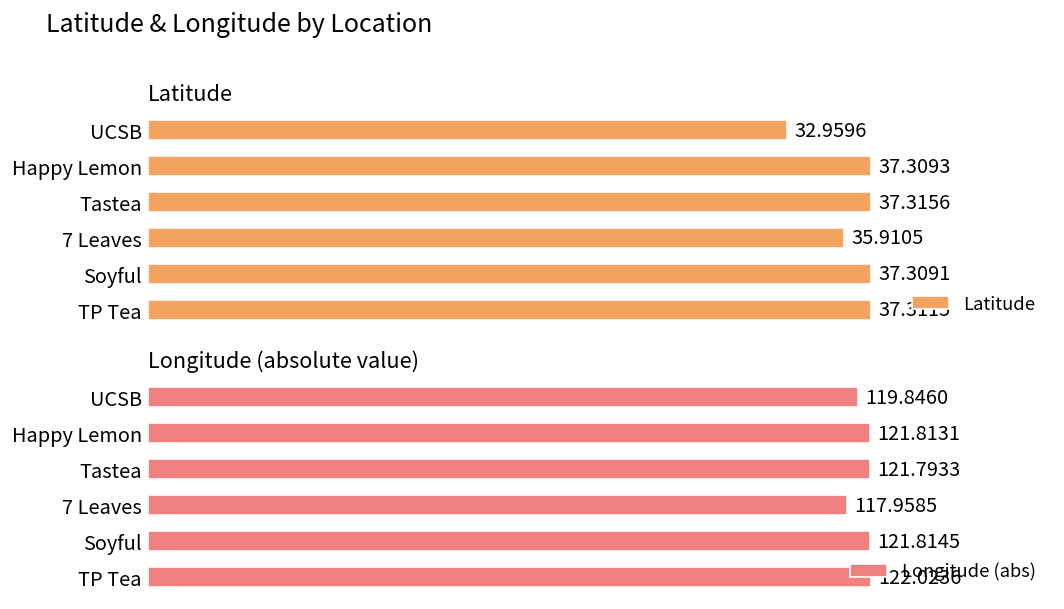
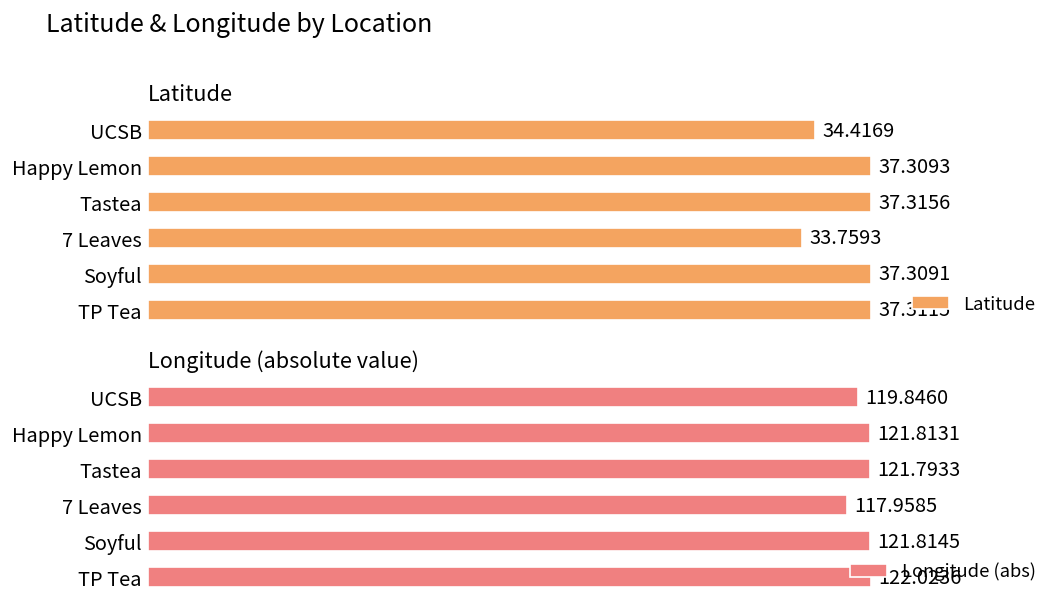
  {
    "Latitude": {
-     "UCSB": 32.9596,
+     "UCSB": 34.4169,
      "Happy Lemon": 37.3093,
      "Tastea": 37.3156,
-     "7 Leaves": 35.9105,
+     "7 Leaves": 33.7593,
      "Soyful": 37.3091,
      "TP Tea": 37.3115
    },
    "Longitude (absolute value)": {
      "UCSB": 119.8460,
      "Happy Lemon": 121.8131,
      "Tastea": 121.7933,
      "7 Leaves": 117.9585,
      "Soyful": 121.8145,
      "TP Tea": 122.0236
    }
  }
